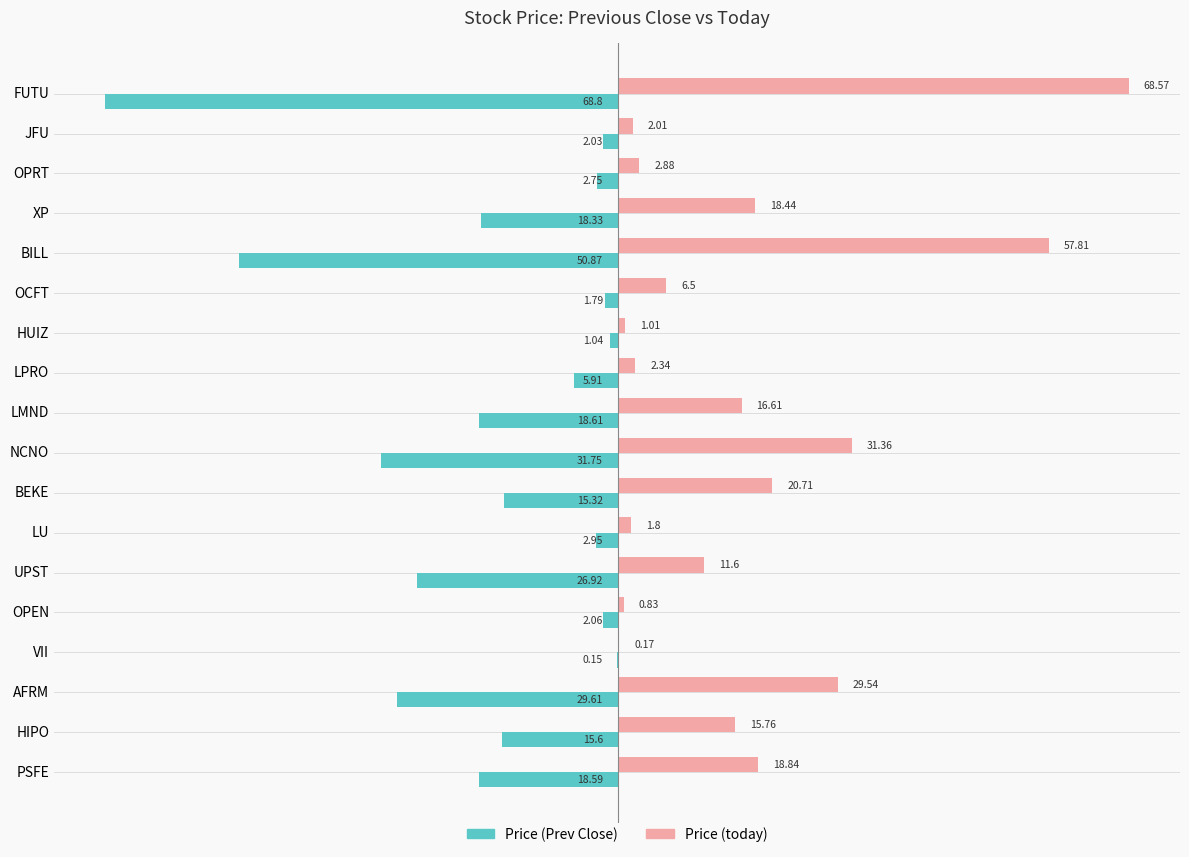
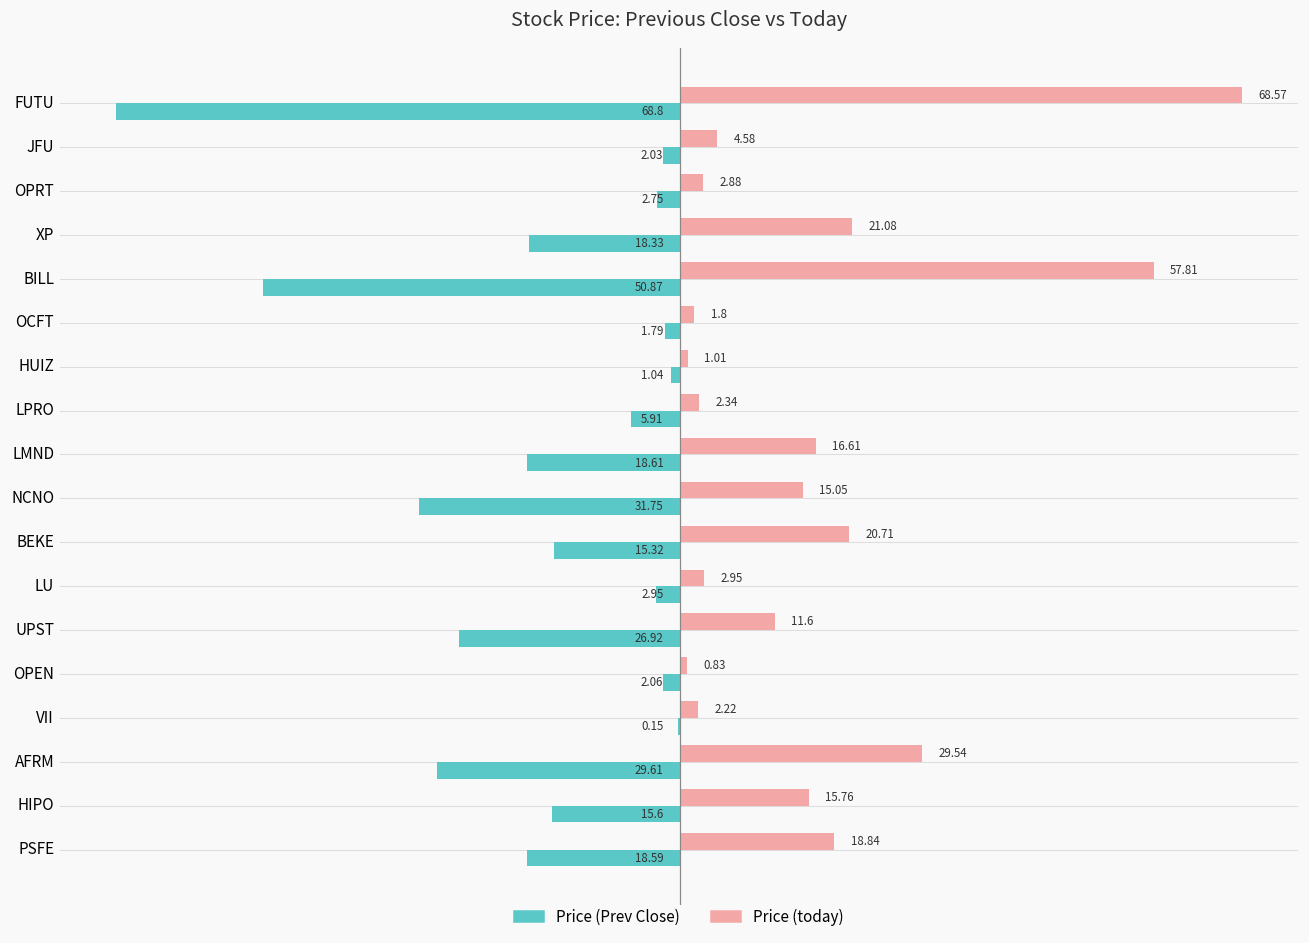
  {
    "Price (today)": {
      "FUTU": 68.57,
-     "JFU": 2.01,
+     "JFU": 4.58,
      "OPRT": 2.88,
-     "XP": 18.44,
+     "XP": 21.08,
      "BILL": 57.81,
-     "OCFT": 6.5,
+     "OCFT": 1.8,
      "HUIZ": 1.01,
      "LPRO": 2.34,
      "LMND": 16.61,
-     "NCNO": 31.36,
+     "NCNO": 15.05,
      "BEKE": 20.71,
-     "LU": 1.8,
+     "LU": 2.95,
      "UPST": 11.6,
      "OPEN": 0.83,
-     "VII": 0.17,
+     "VII": 2.22,
      "AFRM": 29.54,
      "HIPO": 15.76,
      "PSFE": 18.84
    }
  }
